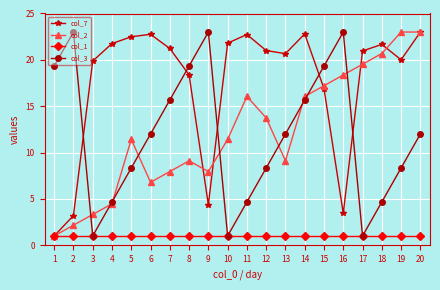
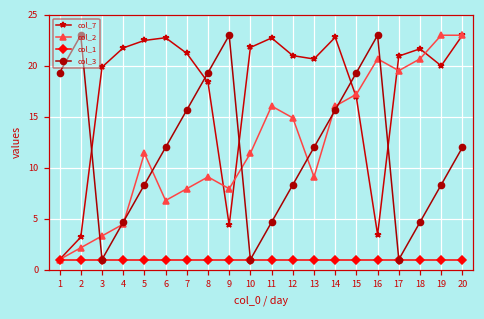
  {
    "col_2": {
      "2": 2,
      "3": 3,
      "5": 11,
      "6": 7,
      "7": 8,
      "8": 9,
      "9": 8,
      "10": 11,
      "11": 16,
-     "12": 14,
+     "12": 15,
      "13": 9,
      "14": 16,
      "15": 17,
-     "16": 18,
+     "16": 21,
      "17": 20,
      "18": 21,
      "19": 23
    }
  }
